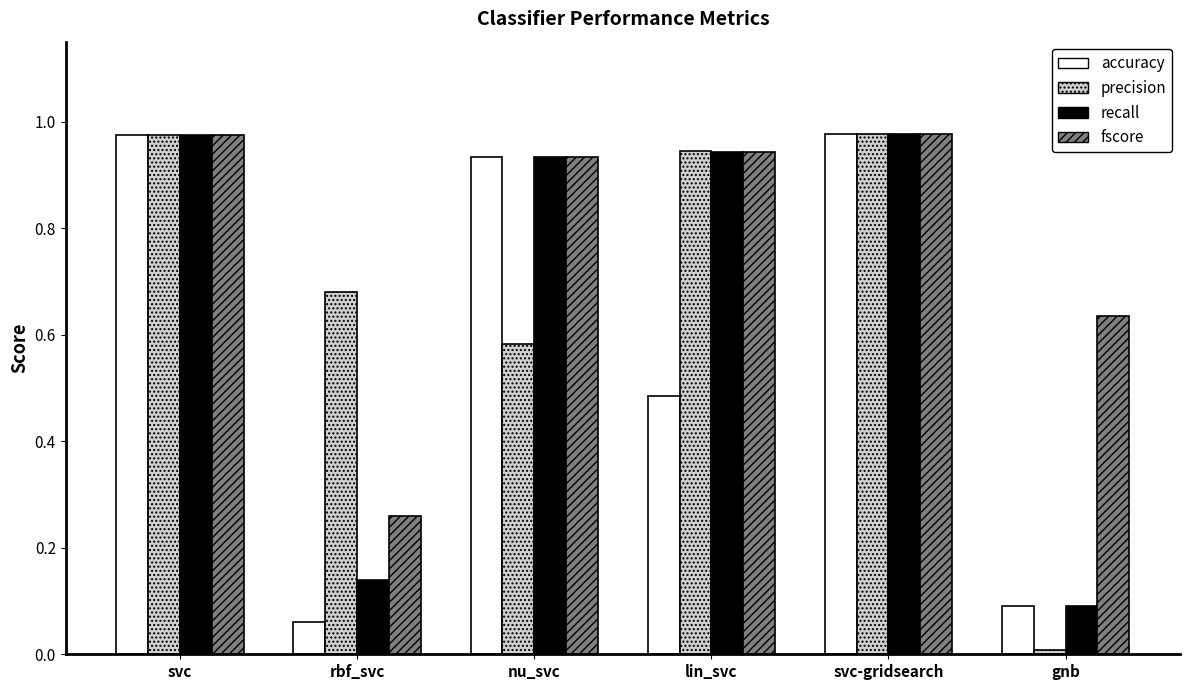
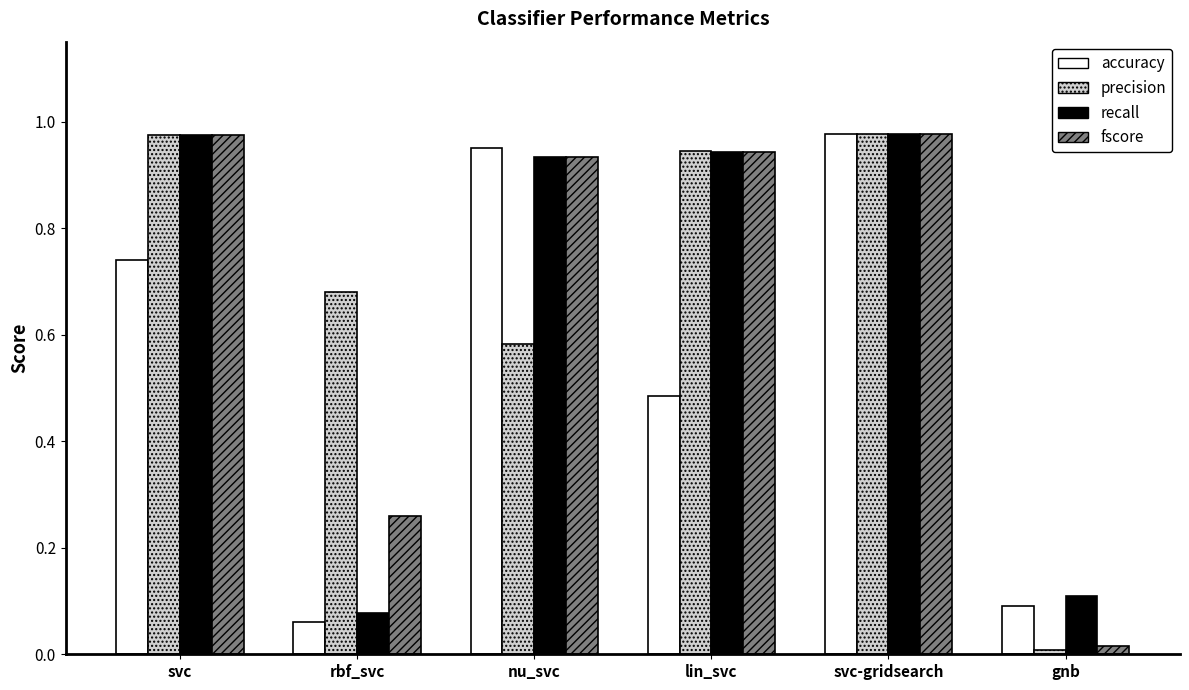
  {
    "accuracy": {
-     "svc": 0.97,
+     "svc": 0.74,
      "rbf_svc": 0.06,
-     "nu_svc": 0.93,
+     "nu_svc": 0.95,
      "lin_svc": 0.48,
      "svc-gridsearch": 0.98,
      "gnb": 0.09
    },
    "precision": {
      "svc": 0.98,
      "rbf_svc": 0.68,
      "nu_svc": 0.58,
      "lin_svc": 0.95,
      "svc-gridsearch": 0.98,
      "gnb": 0.01
    },
    "recall": {
      "svc": 0.97,
-     "rbf_svc": 0.14,
+     "rbf_svc": 0.08,
      "nu_svc": 0.93,
      "lin_svc": 0.94,
      "svc-gridsearch": 0.98,
-     "gnb": 0.09
+     "gnb": 0.11
    },
    "fscore": {
      "svc": 0.97,
      "rbf_svc": 0.26,
      "nu_svc": 0.93,
      "lin_svc": 0.94,
      "svc-gridsearch": 0.98,
-     "gnb": 0.64
+     "gnb": 0.02
    }
  }
